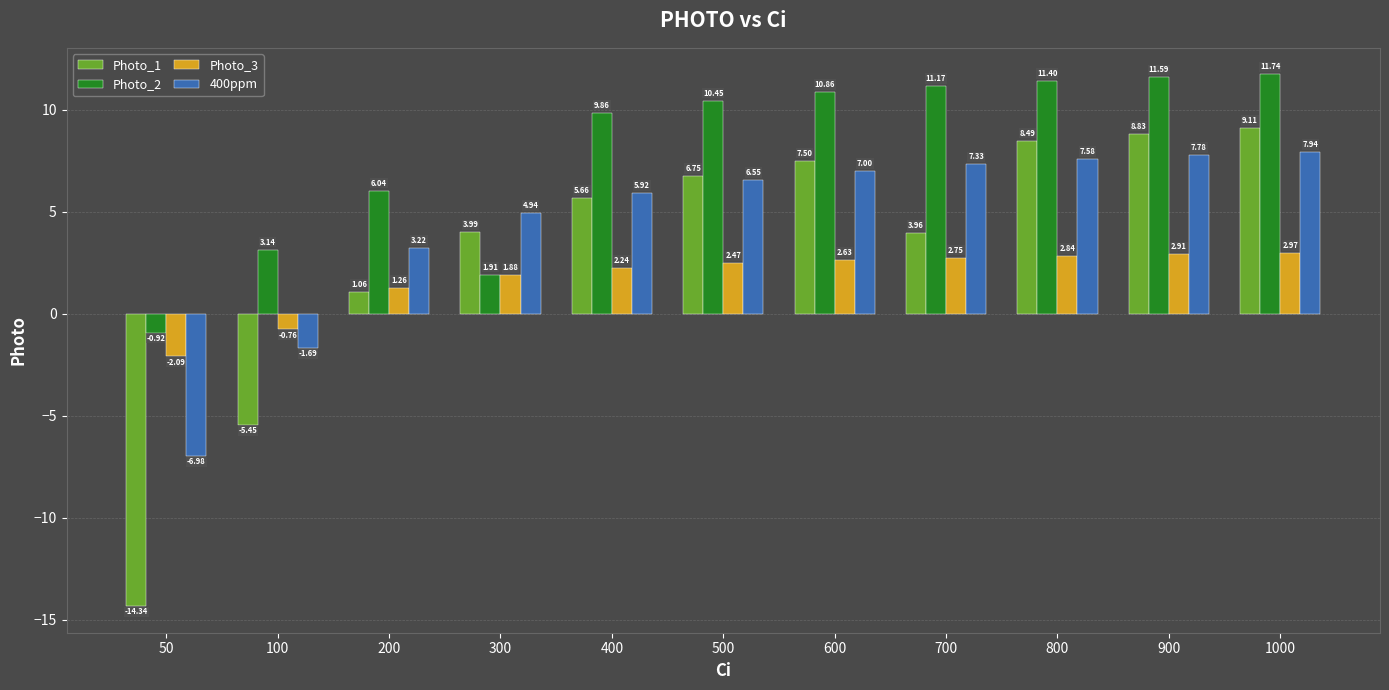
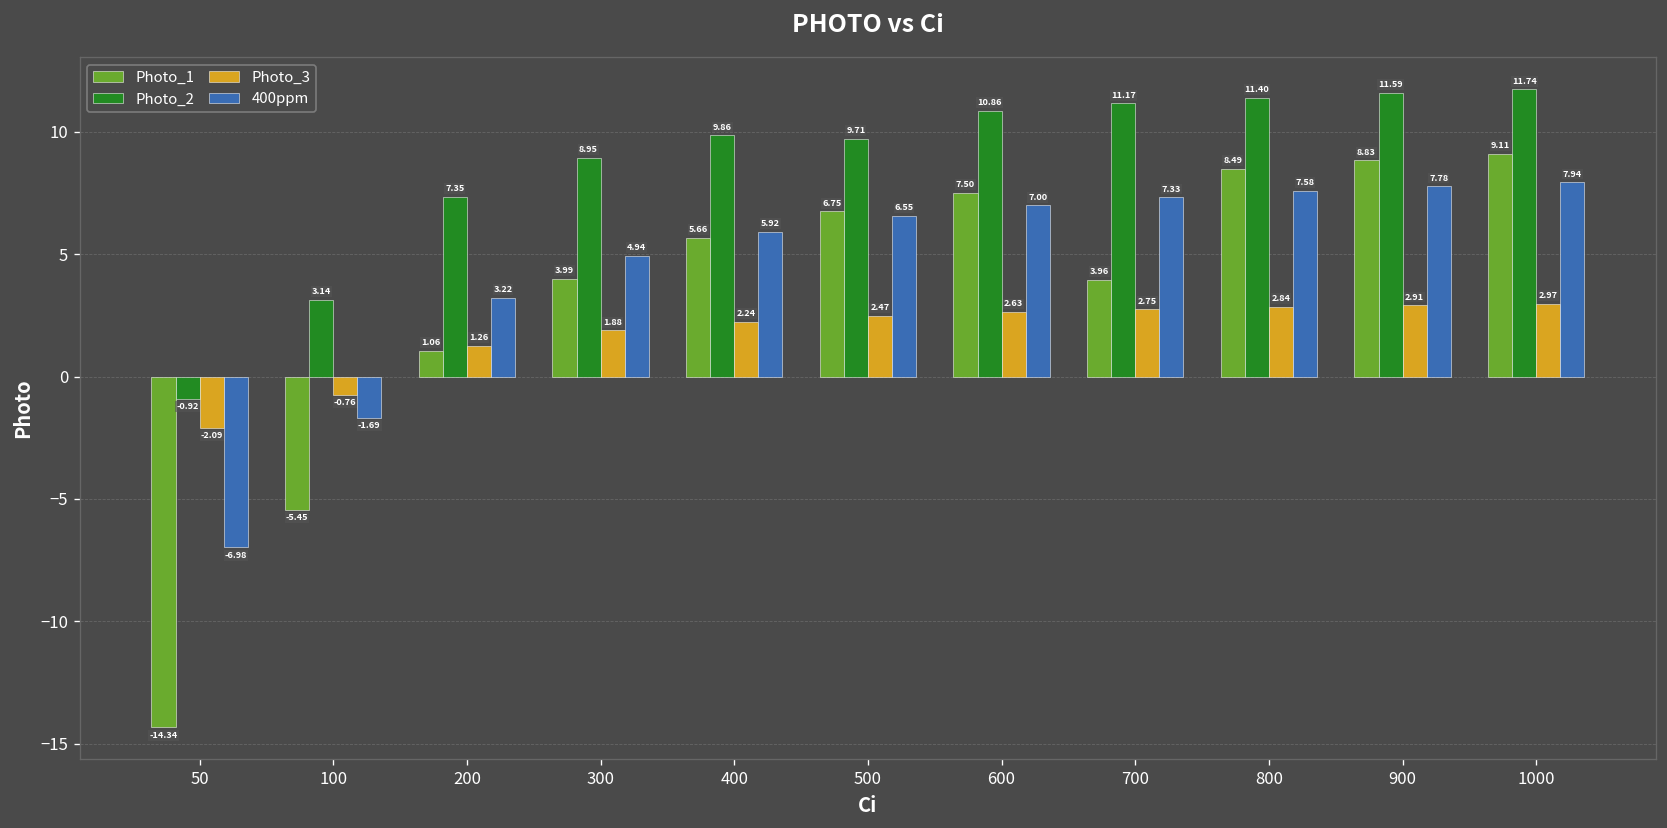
  {
    "Photo_2": {
-     "200": 6.04,
-     "300": 1.91,
-     "500": 10.45
+     "200": 7.35,
+     "300": 8.95,
+     "500": 9.71
    }
  }
